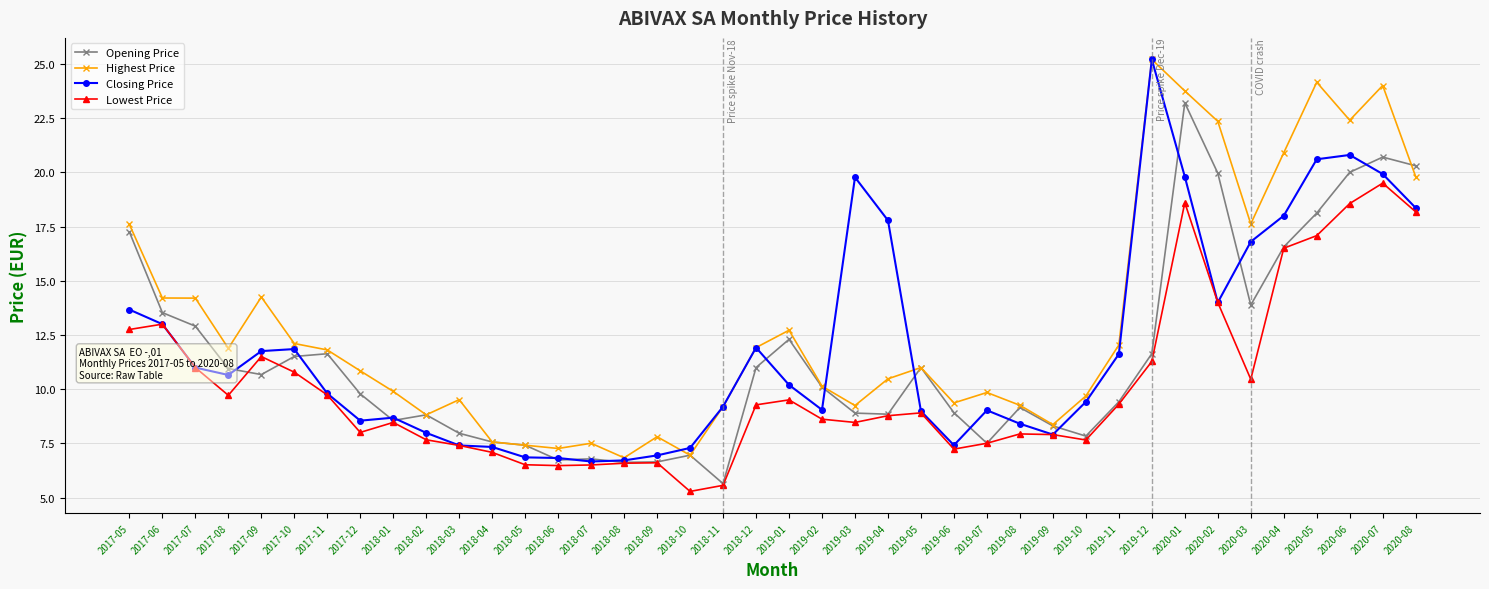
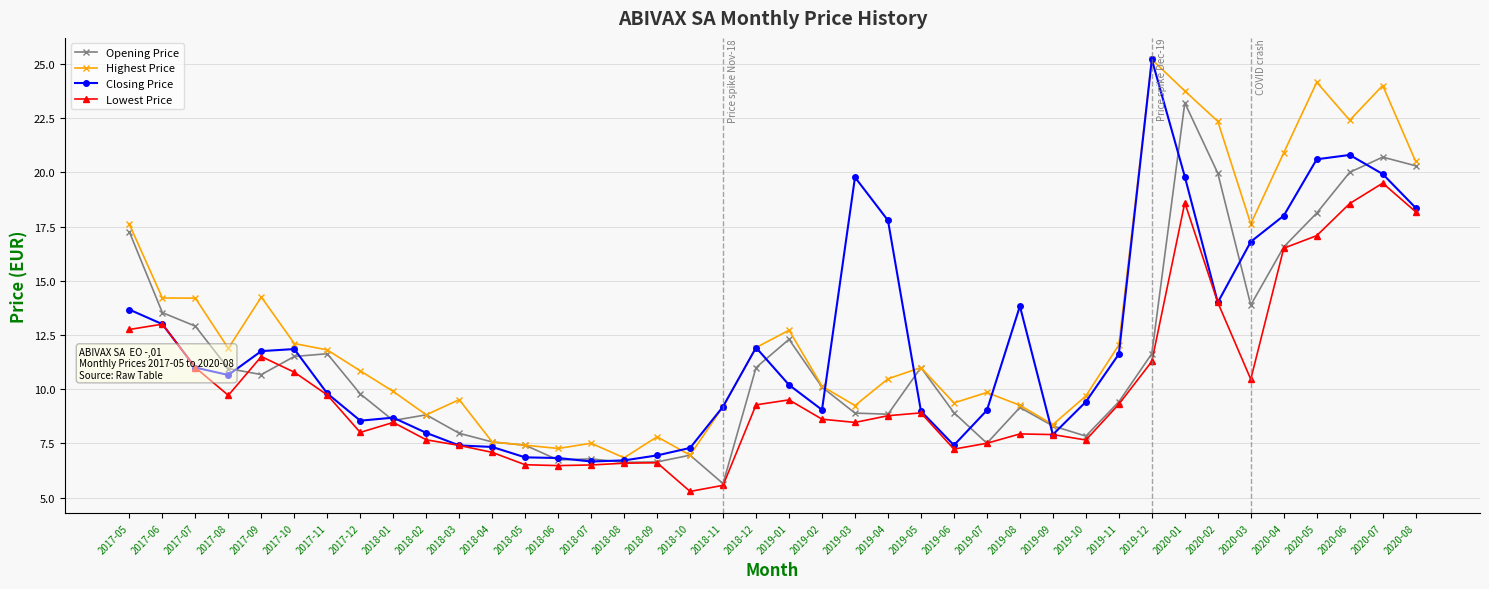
  {
    "Opening Price": {
      "2017-05": 17.3,
      "2017-06": 13.5,
      "2017-07": 12.9,
      "2017-09": 10.7,
      "2017-10": 11.5,
      "2017-11": 11.6,
      "2017-12": 9.8,
      "2018-03": 8.0,
      "2018-07": 6.8,
      "2018-12": 11.0,
      "2019-01": 12.3,
      "2019-03": 8.9,
      "2019-06": 8.9,
      "2019-10": 7.8,
      "2019-12": 11.6,
      "2020-01": 23.2,
      "2020-02": 20.0,
      "2020-03": 13.9,
      "2020-05": 18.1,
      "2020-06": 20.0,
      "2020-07": 20.7,
      "2020-08": 20.3
    },
    "Highest Price": {
      "2017-05": 17.6,
      "2017-06": 14.2,
      "2017-07": 14.2,
      "2017-09": 14.3,
      "2017-10": 12.1,
      "2017-11": 11.8,
      "2017-12": 10.8,
      "2018-01": 9.9,
      "2018-03": 9.5,
      "2018-06": 7.3,
      "2018-07": 7.5,
      "2018-08": 6.8,
      "2018-09": 7.8,
      "2019-01": 12.7,
      "2019-03": 9.3,
      "2019-04": 10.5,
      "2019-06": 9.4,
      "2019-07": 9.9,
      "2019-10": 9.7,
      "2019-11": 12.0,
      "2020-01": 23.8,
      "2020-02": 22.4,
      "2020-03": 17.6,
      "2020-04": 20.9,
      "2020-05": 24.1,
      "2020-06": 22.4,
      "2020-07": 24.0,
-     "2020-08": 19.8
+     "2020-08": 20.5
    },
    "Closing Price": {
      "2017-05": 13.7,
      "2017-09": 11.8,
      "2017-10": 11.9,
      "2017-12": 8.6,
      "2018-01": 8.7,
      "2018-02": 8.0,
      "2018-04": 7.3,
      "2018-05": 6.9,
      "2018-07": 6.7,
      "2018-09": 6.9,
      "2018-10": 7.3,
      "2019-01": 10.2,
      "2019-02": 9.1,
      "2019-03": 19.8,
      "2019-04": 17.8,
      "2019-06": 7.4,
      "2019-07": 9.0,
-     "2019-08": 8.4,
+     "2019-08": 13.8,
      "2019-10": 9.4,
      "2019-11": 11.6,
      "2020-01": 19.8,
      "2020-03": 16.8,
      "2020-04": 18.0,
      "2020-05": 20.6,
      "2020-06": 20.8,
      "2020-07": 19.9,
      "2020-08": 18.4
    },
    "Lowest Price": {
      "2017-05": 12.8,
      "2017-08": 9.7,
      "2017-09": 11.5,
      "2017-10": 10.8,
      "2017-12": 8.0,
      "2018-02": 7.7,
      "2018-04": 7.1,
      "2018-05": 6.5,
      "2018-06": 6.5,
      "2018-07": 6.5,
      "2018-10": 5.3,
      "2018-12": 9.3,
      "2019-01": 9.5,
      "2019-02": 8.6,
      "2019-03": 8.5,
      "2019-06": 7.2,
      "2019-08": 7.9,
      "2019-10": 7.7,
      "2019-12": 11.3,
      "2020-01": 18.6,
      "2020-03": 10.5,
      "2020-05": 17.1,
      "2020-06": 18.6,
      "2020-07": 19.5,
      "2020-08": 18.2
    }
  }
